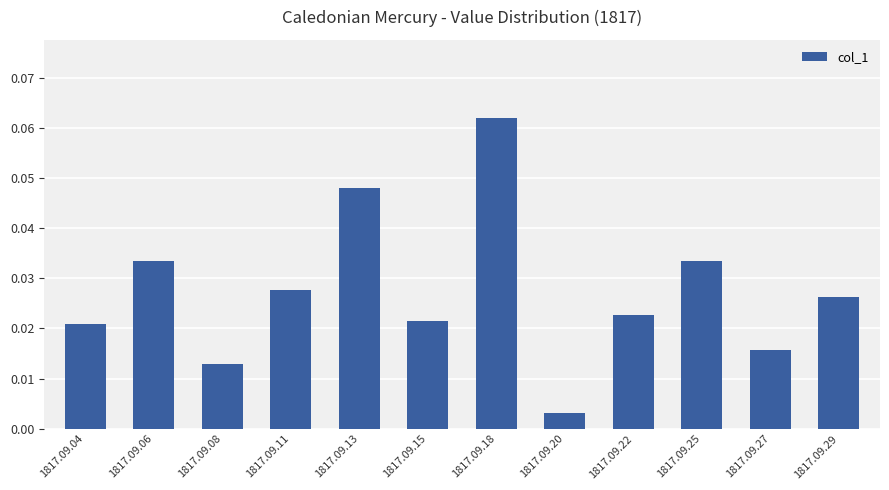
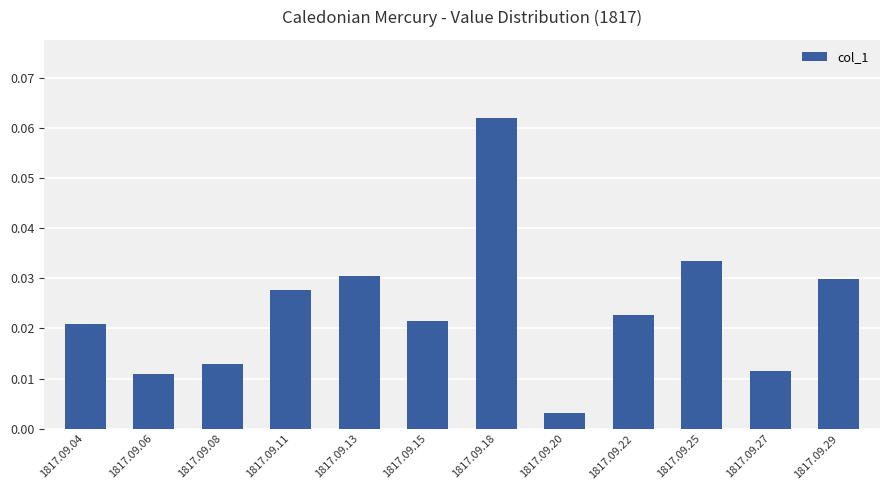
  {
    "1817.09.04": 0.021,
-   "1817.09.06": 0.033,
+   "1817.09.06": 0.011,
    "1817.09.08": 0.013,
    "1817.09.11": 0.028,
-   "1817.09.13": 0.048,
+   "1817.09.13": 0.030,
    "1817.09.15": 0.022,
    "1817.09.18": 0.062,
    "1817.09.20": 0.003,
    "1817.09.22": 0.023,
    "1817.09.25": 0.033,
-   "1817.09.27": 0.016,
-   "1817.09.29": 0.026
+   "1817.09.27": 0.011,
+   "1817.09.29": 0.030
  }
